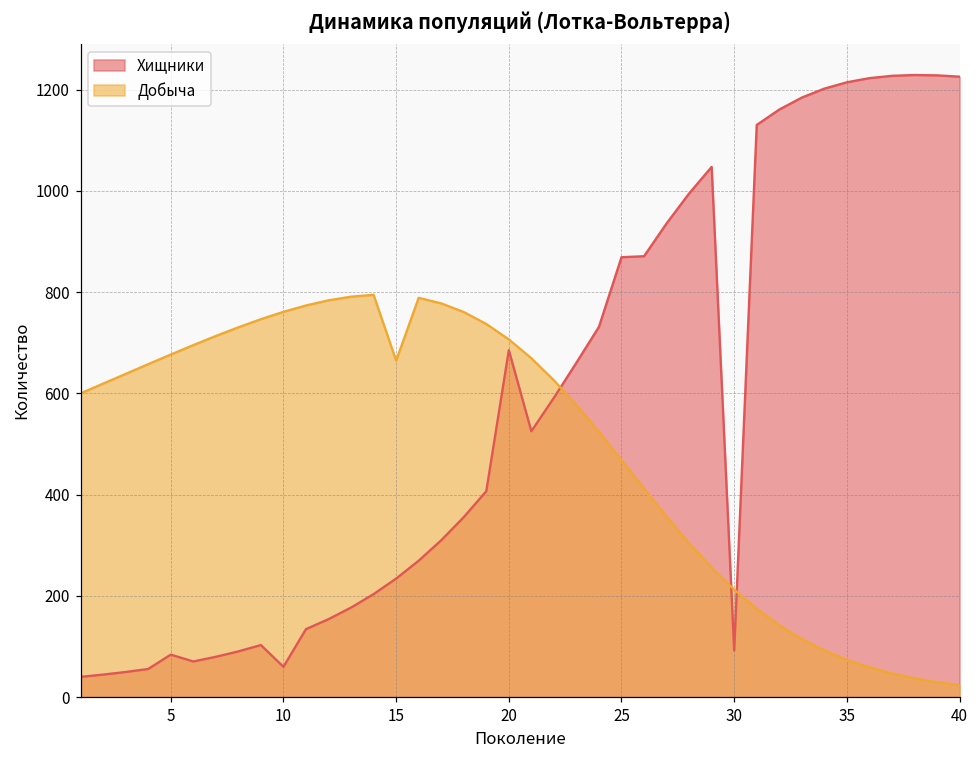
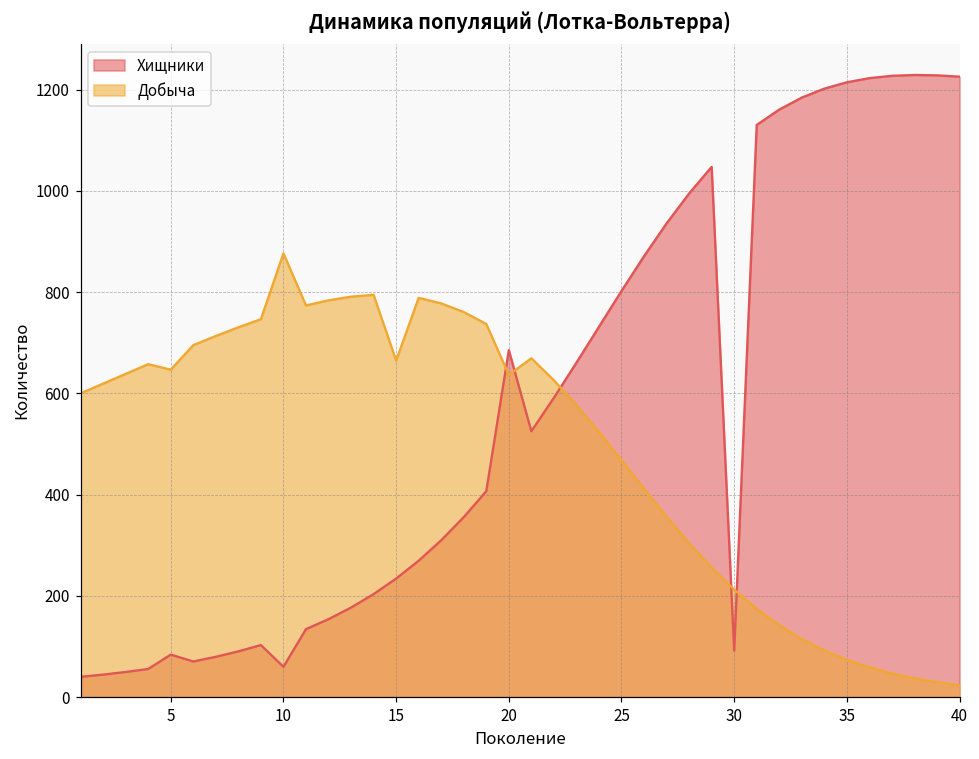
  {
    "Хищники": {
      "5": 80,
      "10": 60,
      "15": 230,
      "20": 690,
-     "25": 870,
+     "25": 800,
      "30": 90,
      "35": 1210,
      "40": 1230
    },
    "Добыча": {
-     "5": 680,
-     "10": 760,
+     "5": 650,
+     "10": 880,
      "15": 660,
-     "20": 710,
+     "20": 640,
      "25": 470,
      "30": 210,
      "35": 70,
      "40": 20
    }
  }
